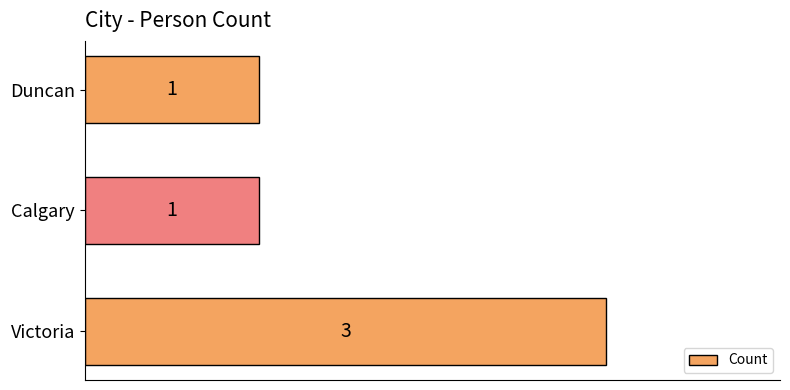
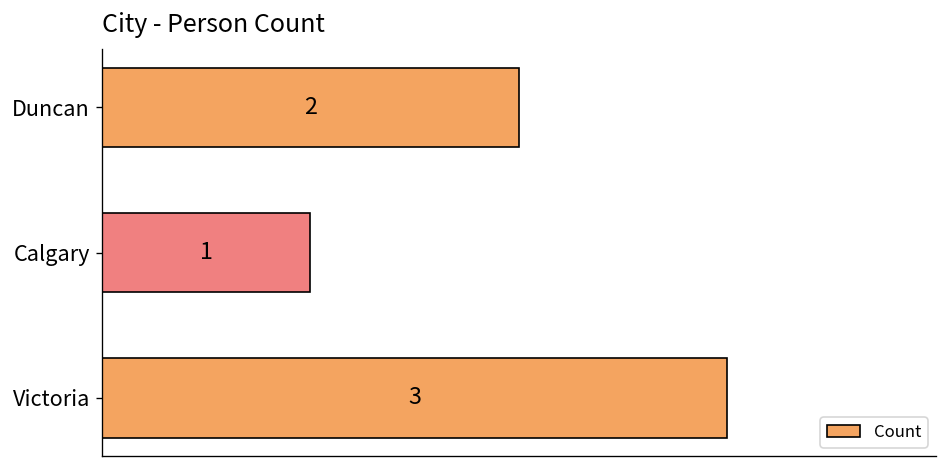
  {
-   "Duncan": 1,
+   "Duncan": 2,
    "Calgary": 1,
    "Victoria": 3
  }
